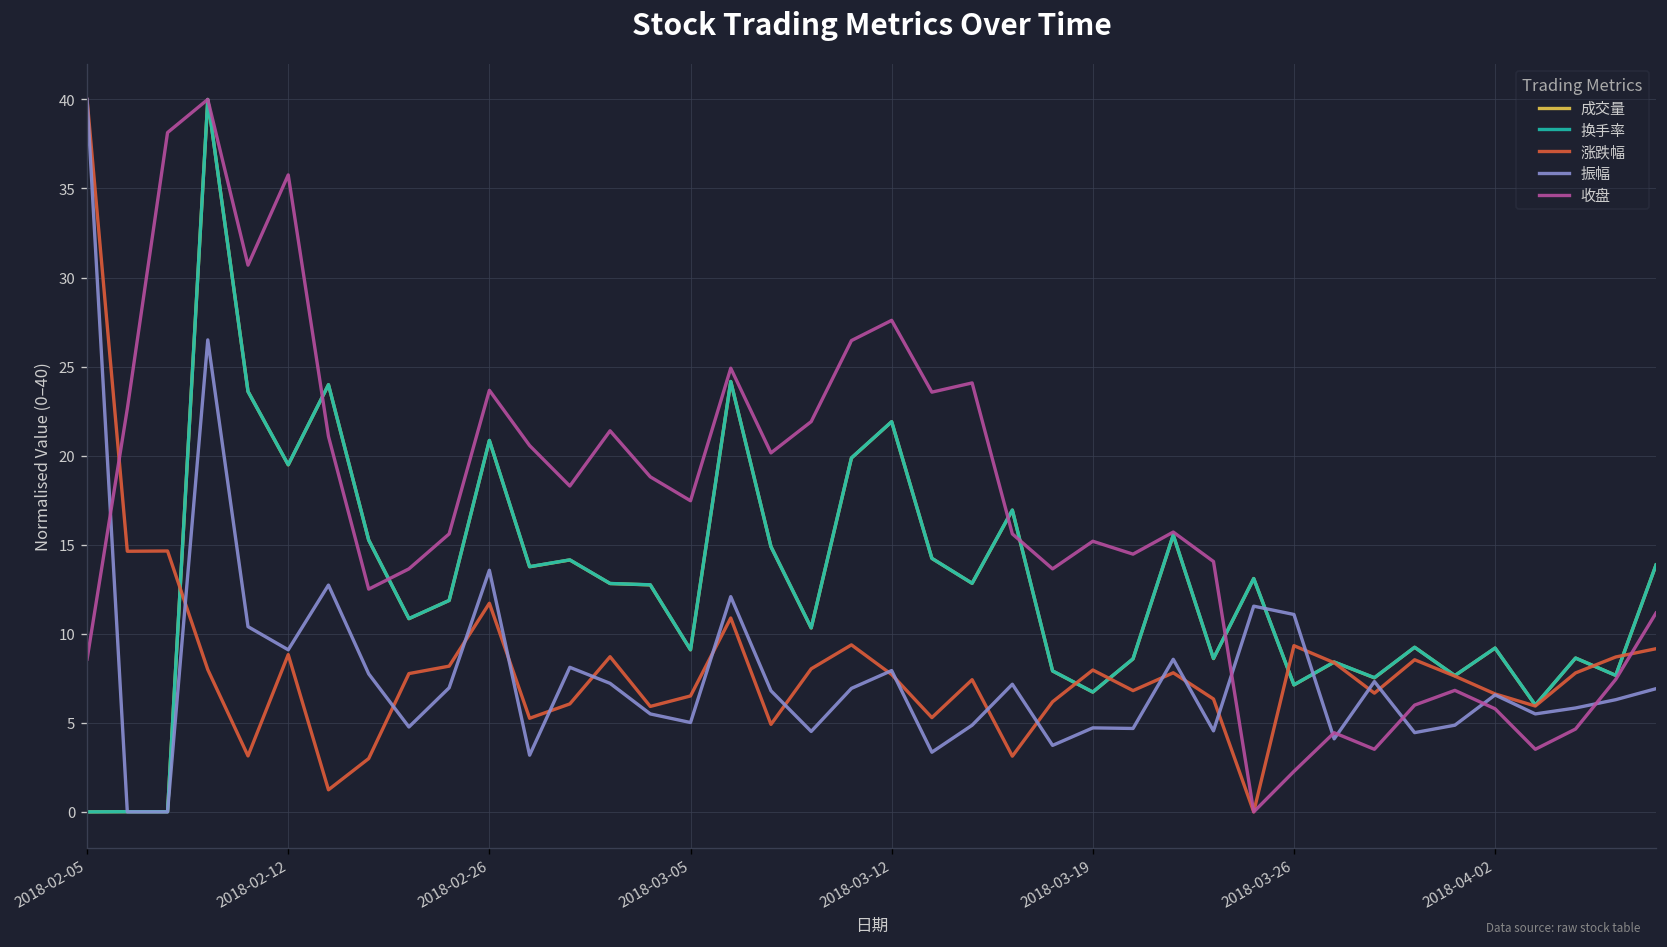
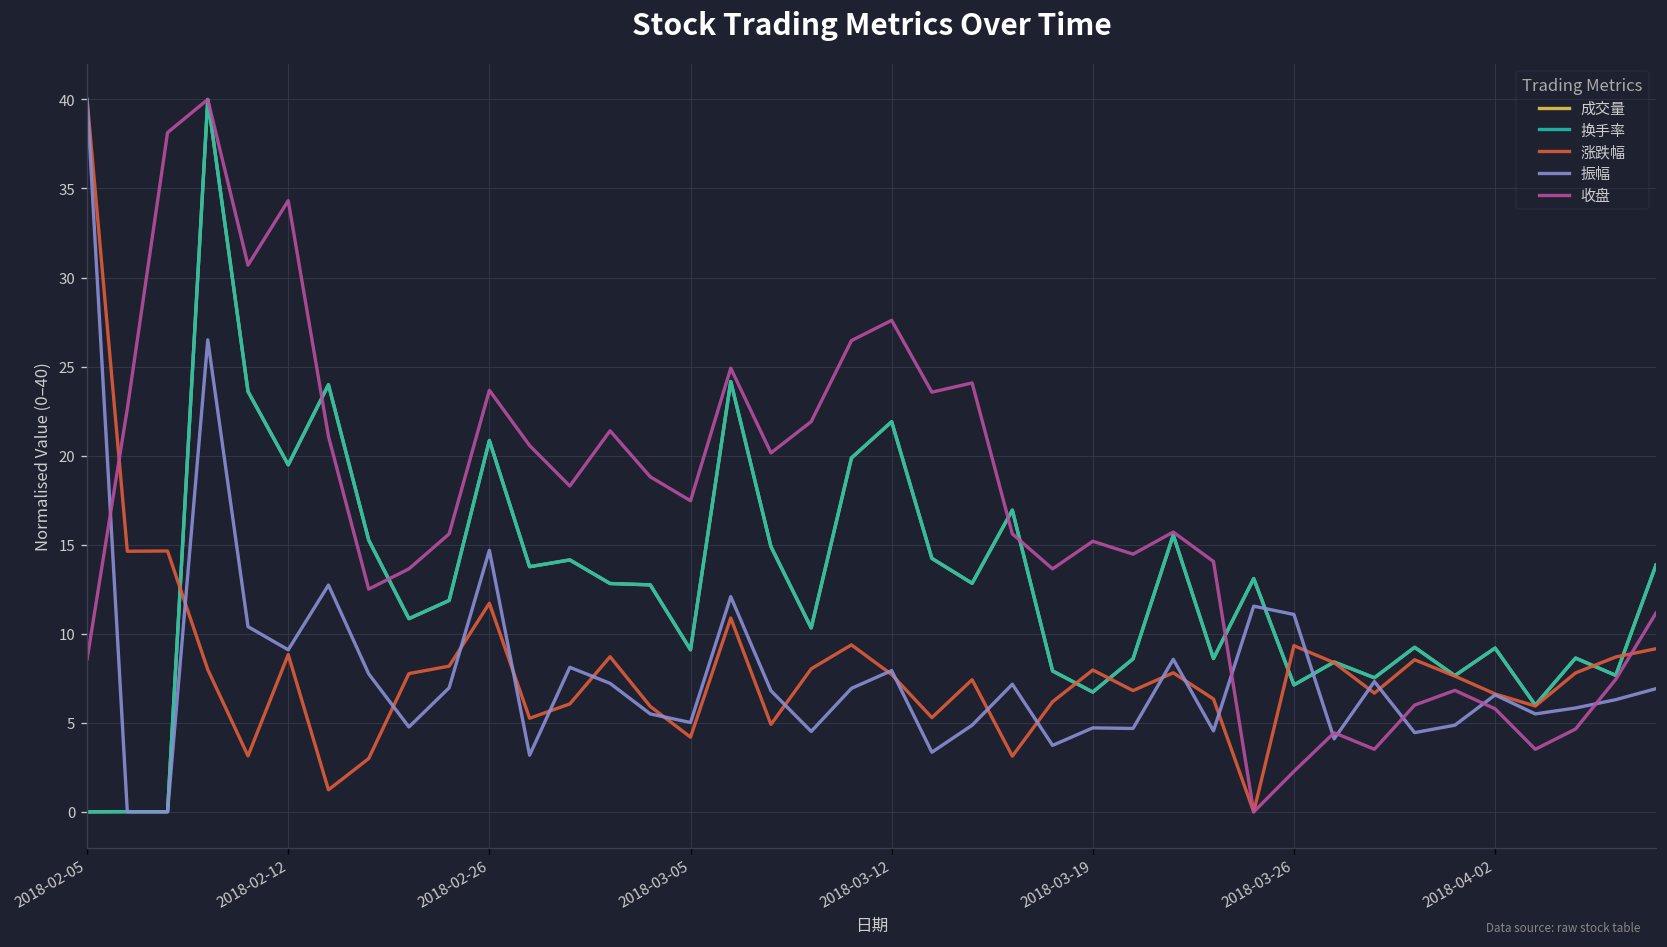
  {
    "涨跌幅": {
      "2018-02-12": 8.8,
      "2018-02-26": 11.7,
-     "2018-03-05": 6.5,
+     "2018-03-05": 4.2,
      "2018-03-12": 7.7,
      "2018-03-19": 8.0,
      "2018-03-26": 9.3
    },
    "振幅": {
      "2018-02-12": 9.1,
-     "2018-02-26": 13.6,
+     "2018-02-26": 14.7,
      "2018-03-05": 5.0,
      "2018-03-12": 7.9,
      "2018-03-19": 4.7,
      "2018-03-26": 11.1
    },
    "收盘": {
      "2018-02-05": 8.6,
-     "2018-02-12": 35.8,
+     "2018-02-12": 34.3,
      "2018-02-26": 23.7,
      "2018-03-05": 17.5,
      "2018-03-12": 27.6,
      "2018-03-19": 15.2,
      "2018-03-26": 2.3,
      "2018-04-02": 5.8
    }
  }
